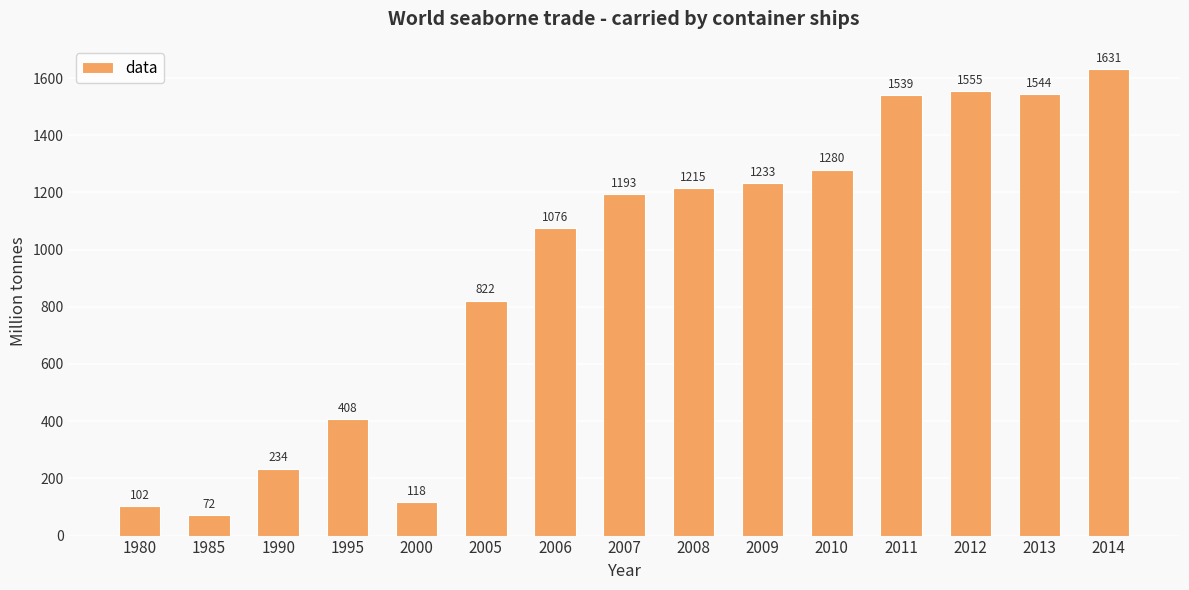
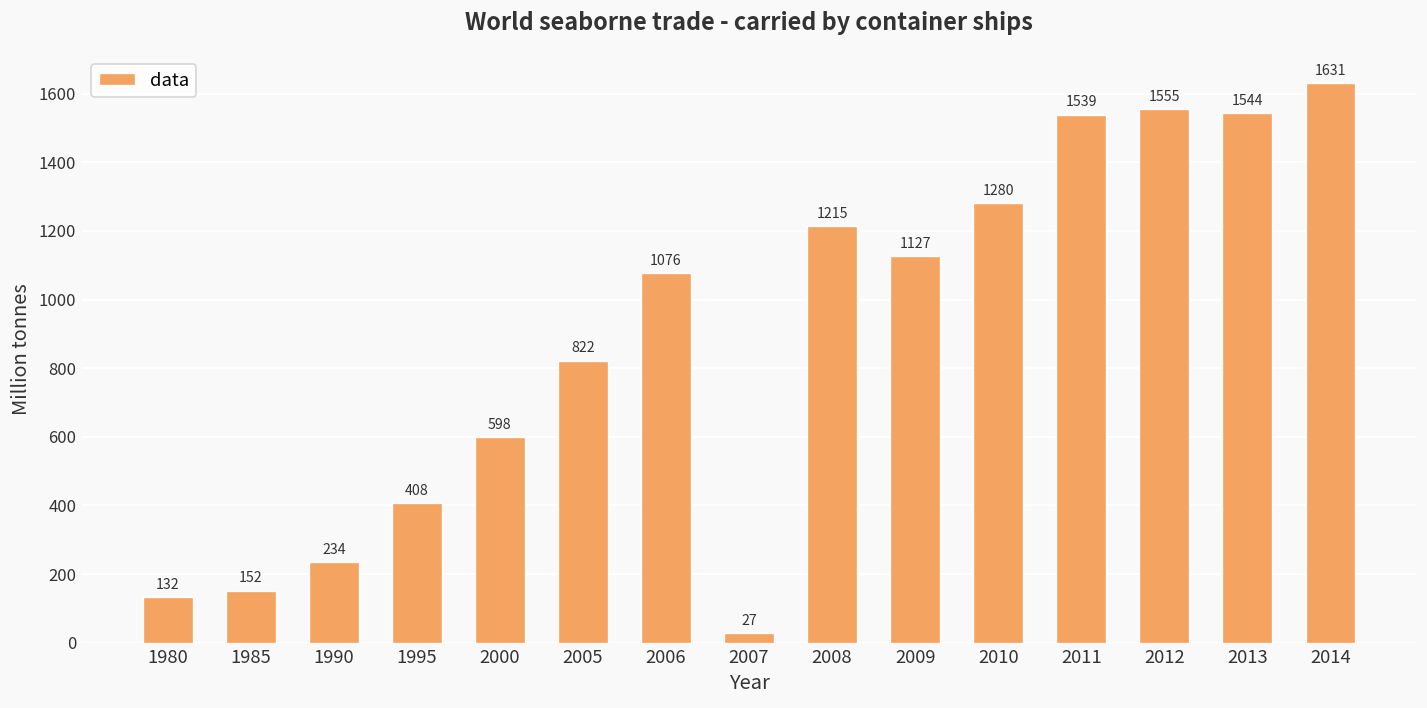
  {
-   "1980": 102,
-   "1985": 72,
+   "1980": 132,
+   "1985": 152,
    "1990": 234,
    "1995": 408,
-   "2000": 118,
+   "2000": 598,
    "2005": 822,
    "2006": 1076,
-   "2007": 1193,
+   "2007": 27,
    "2008": 1215,
-   "2009": 1233,
+   "2009": 1127,
    "2010": 1280,
    "2011": 1539,
    "2012": 1555,
    "2013": 1544,
    "2014": 1631
  }
